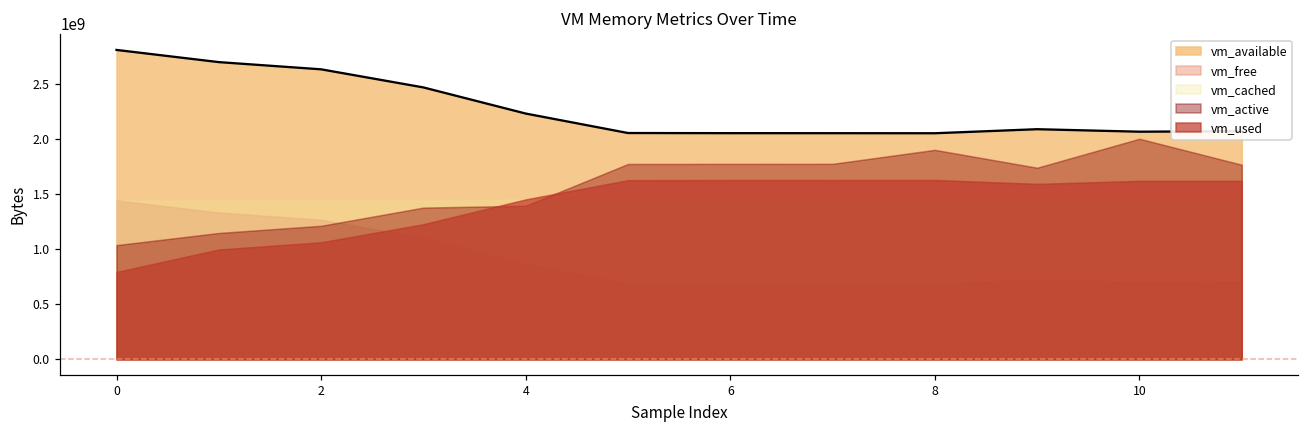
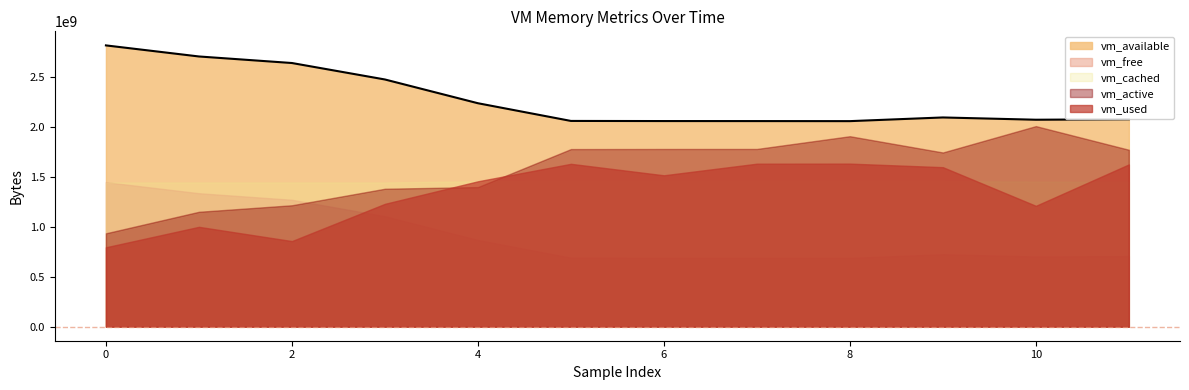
  {
    "vm_active": {
-     "0": 1000000000,
+     "0": 900000000,
      "2": 1200000000,
      "4": 1400000000,
      "6": 1800000000,
      "8": 1900000000,
      "10": 2000000000
    },
    "vm_used": {
      "0": 800000000,
-     "2": 1100000000,
-     "6": 1600000000,
+     "2": 900000000,
+     "6": 1500000000,
      "8": 1600000000,
-     "10": 1600000000
+     "10": 1200000000
    }
  }
